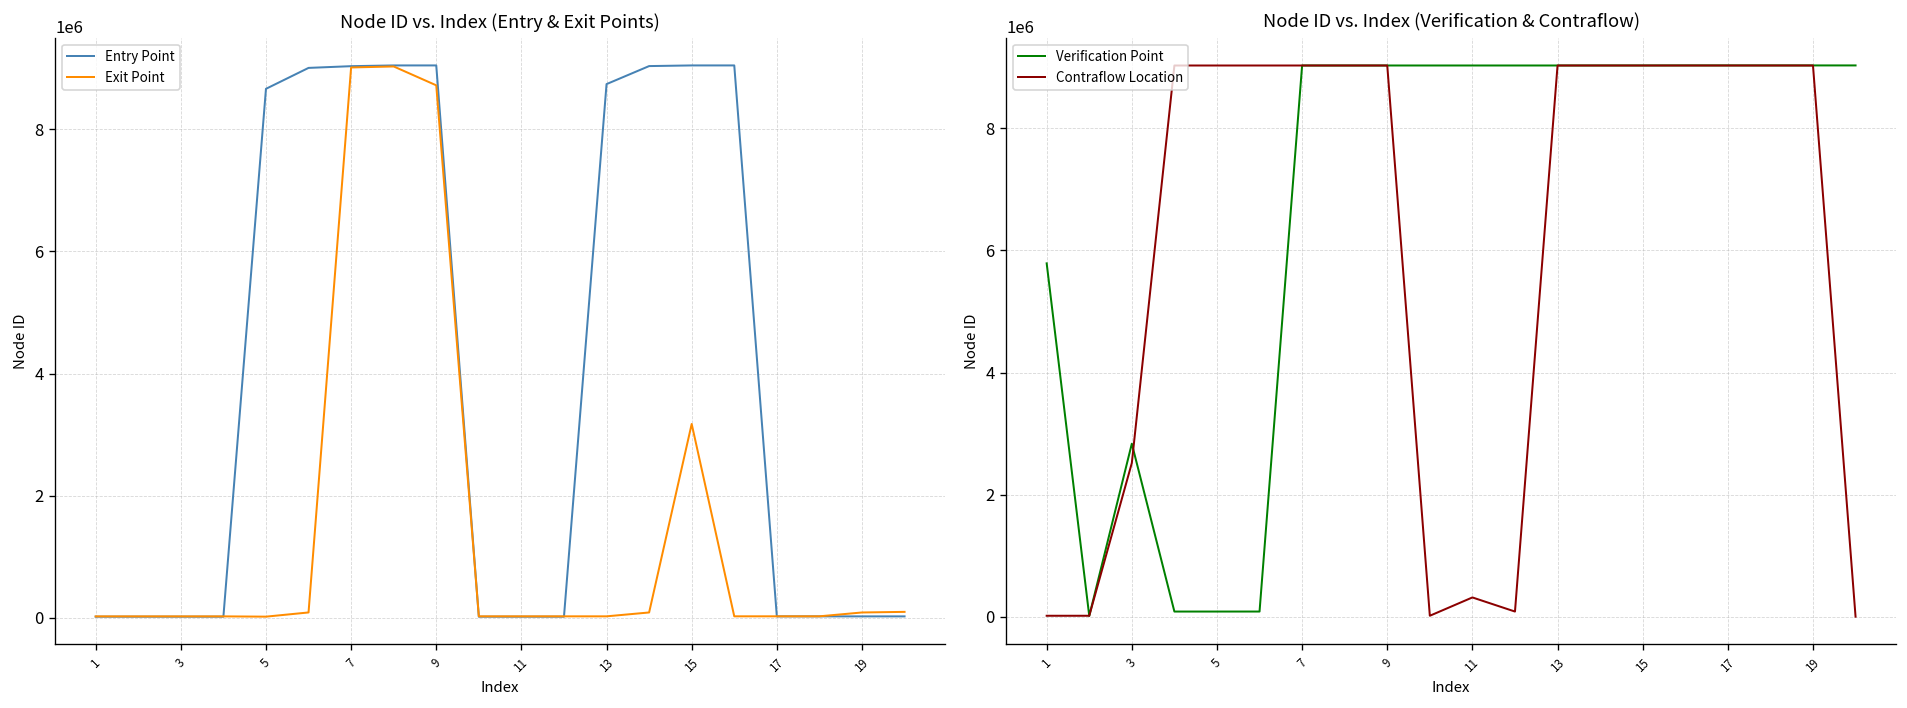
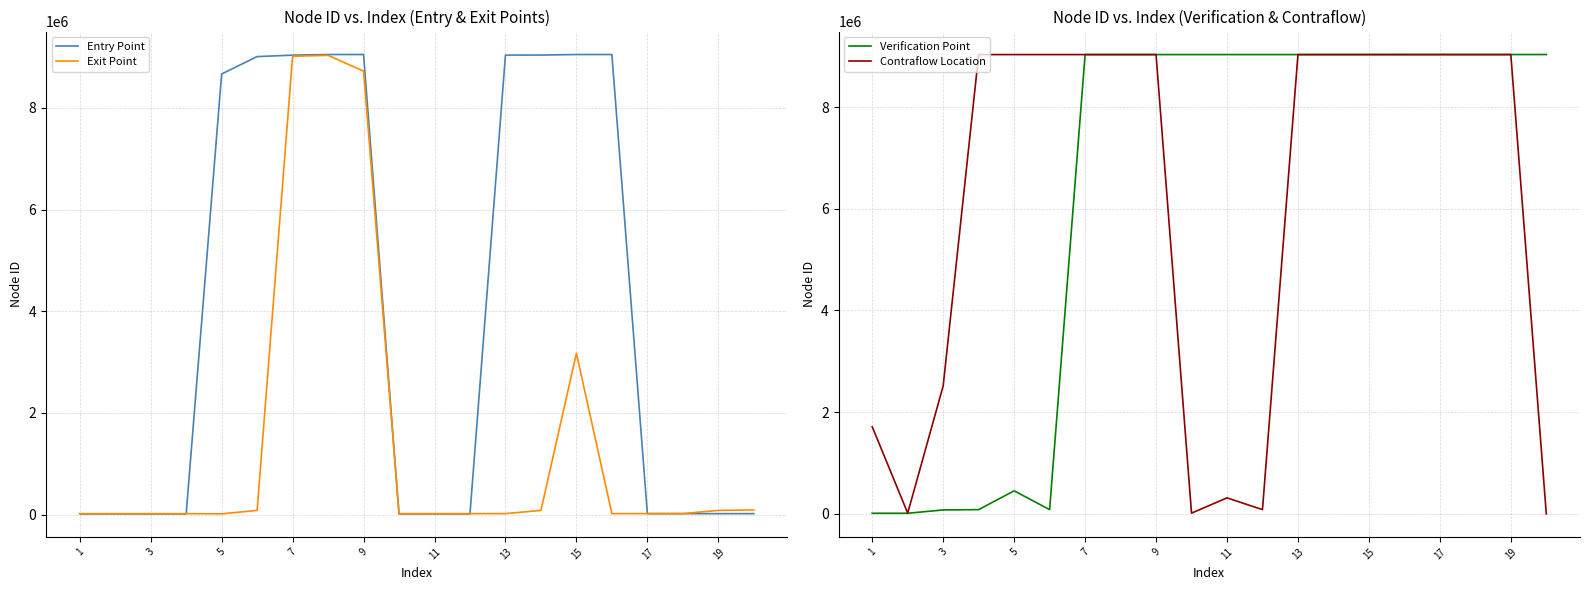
  {
    "Node ID vs. Index (Entry & Exit Points)": {
      "Entry Point": {
        "5": 8700000,
        "9": 9000000,
-       "13": 8700000,
+       "13": 9000000,
        "15": 9000000,
        "19": 0
      },
      "Exit Point": {
        "5": 0,
        "9": 8700000,
        "13": 0,
        "15": 3200000,
        "19": 100000
      }
    },
    "Node ID vs. Index (Verification & Contraflow)": {
      "Verification Point": {
-       "1": 5800000,
-       "3": 2800000,
-       "5": 100000,
+       "1": 0,
+       "3": 100000,
+       "5": 500000,
        "11": 9000000
      },
      "Contraflow Location": {
-       "1": 0,
+       "1": 1700000,
        "3": 2500000,
        "5": 9000000,
        "11": 300000
      }
    }
  }
